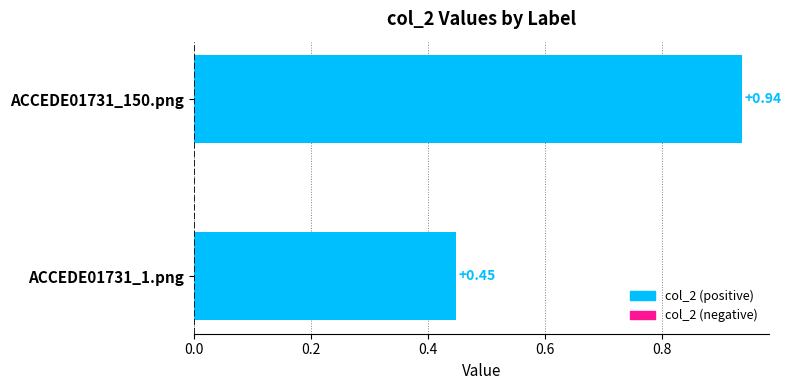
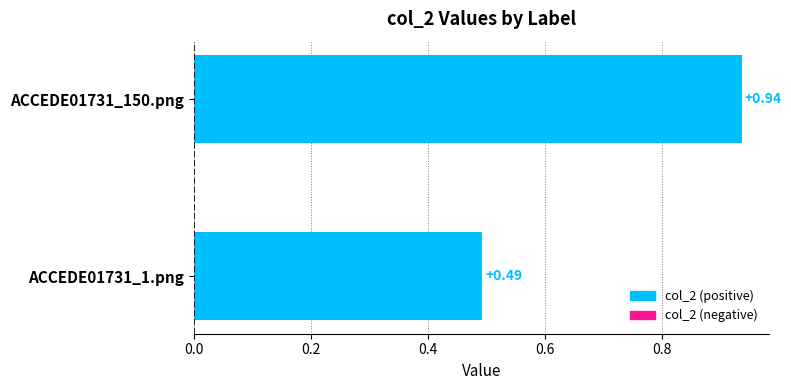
  {
    "ACCEDE01731_150.png": "+0.94",
-   "ACCEDE01731_1.png": "+0.45"
+   "ACCEDE01731_1.png": "+0.49"
  }
